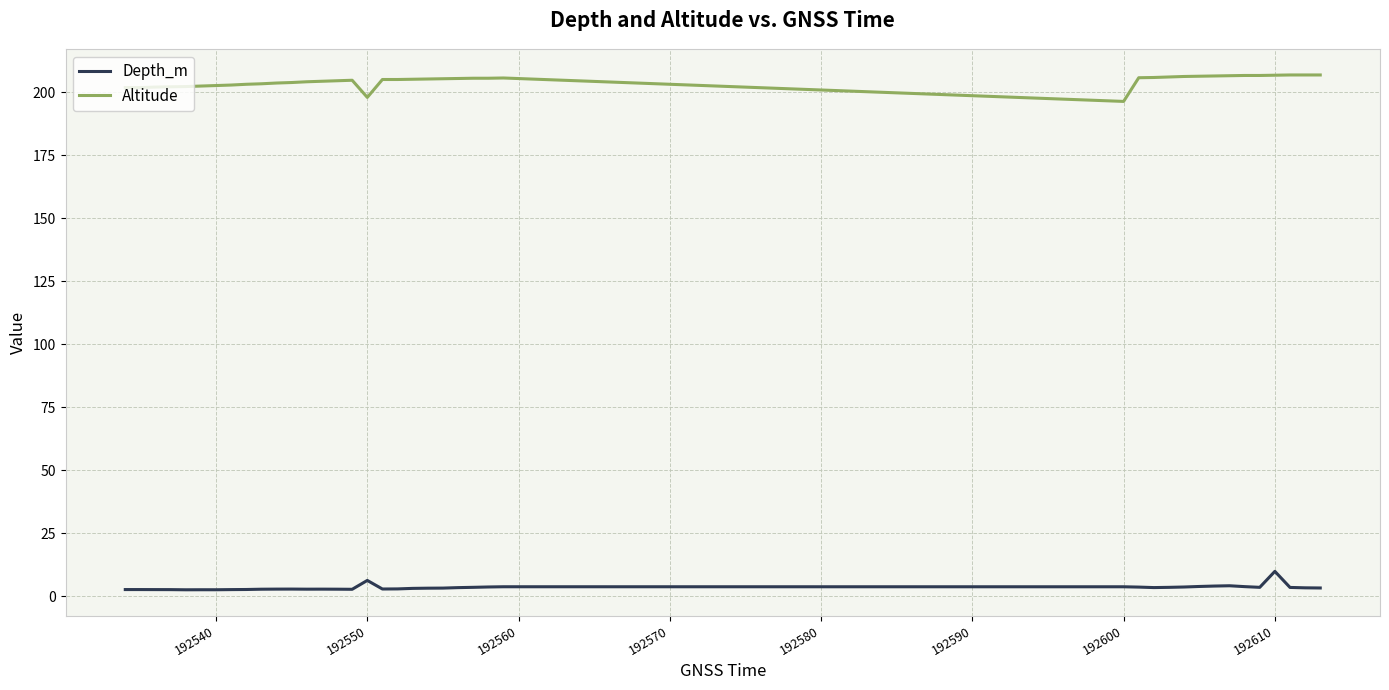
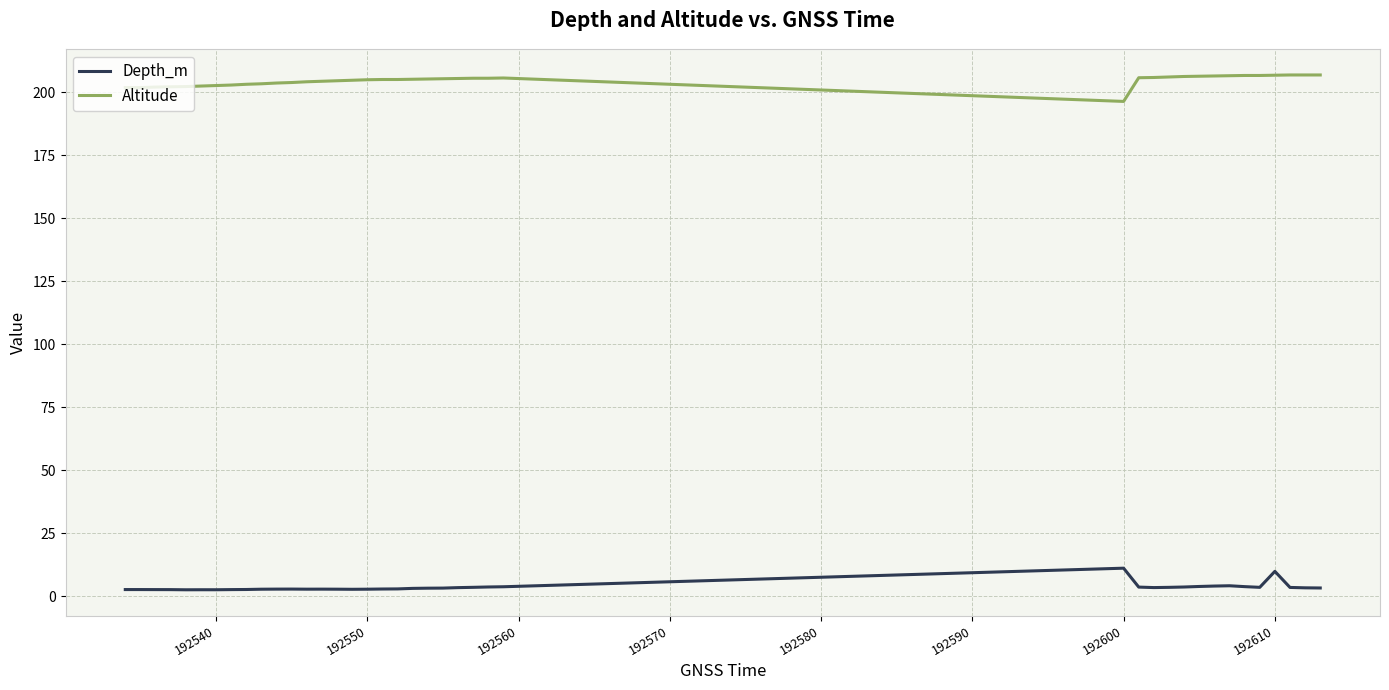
  {
    "Depth_m": {
      "192540": 3,
-     "192550": 6,
-     "192600": 4,
+     "192550": 3,
+     "192600": 11,
      "192610": 10
    },
    "Altitude": {
      "192540": 203,
-     "192550": 198,
+     "192550": 205,
      "192600": 196,
      "192610": 207
    }
  }
